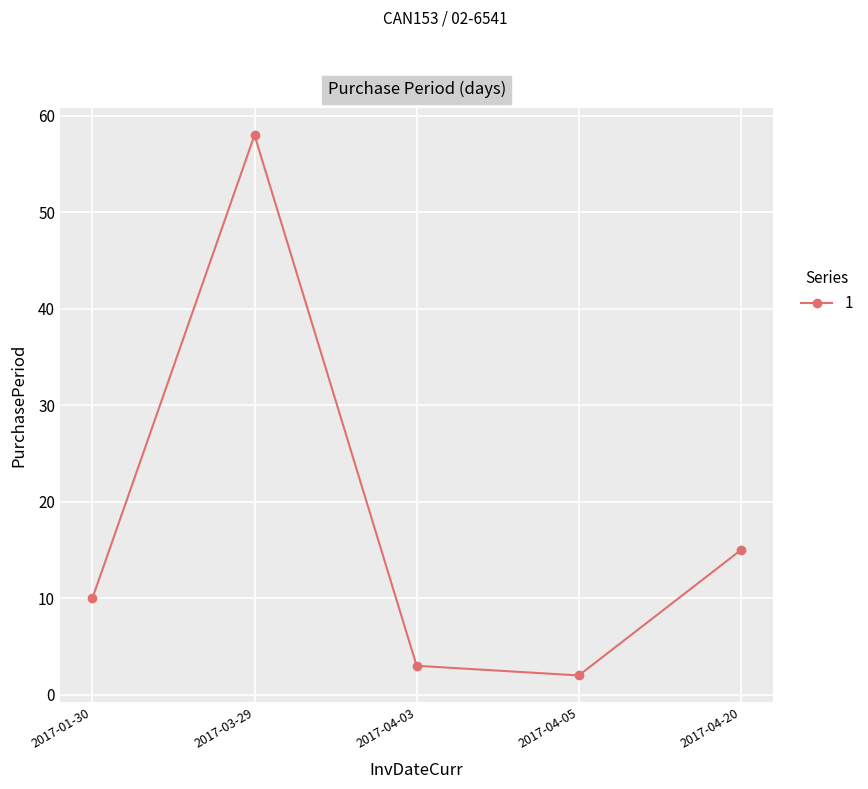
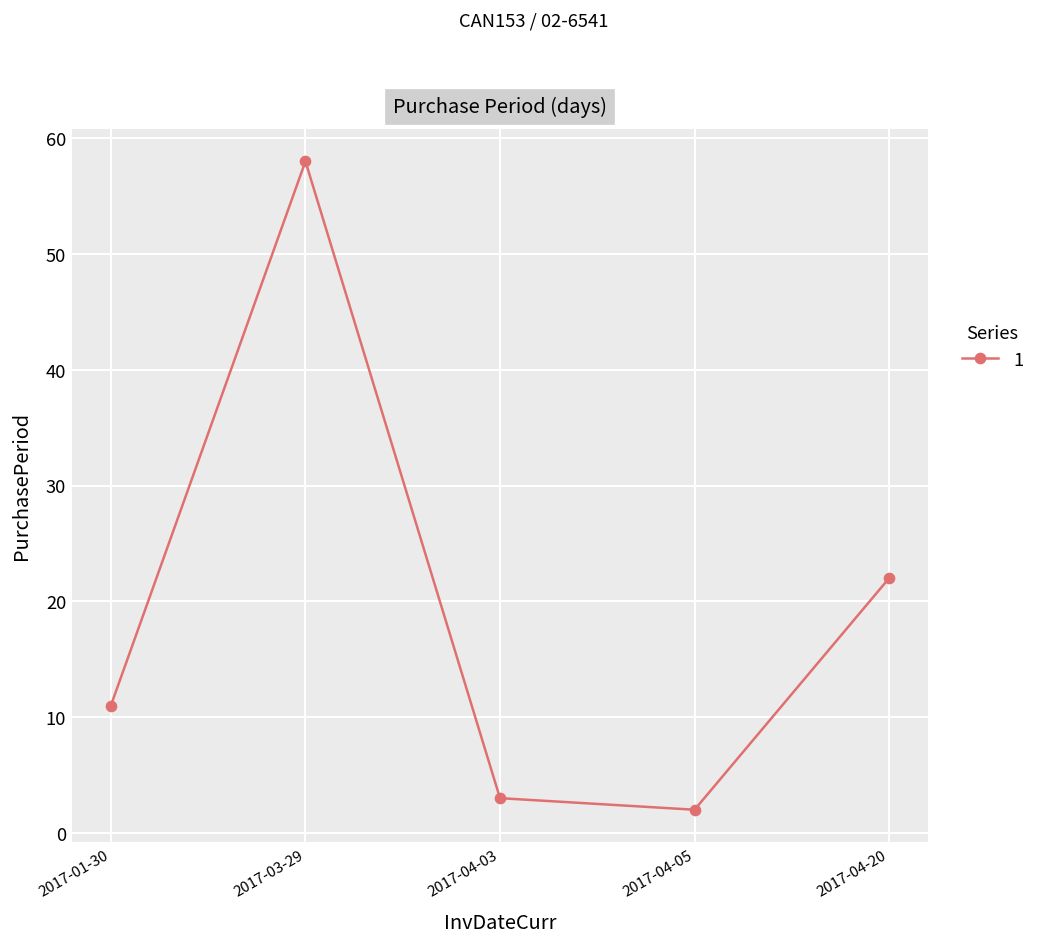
  {
-   "2017-01-30": 10,
+   "2017-01-30": 11,
    "2017-03-29": 58,
    "2017-04-03": 3,
    "2017-04-05": 2,
-   "2017-04-20": 15
+   "2017-04-20": 22
  }
